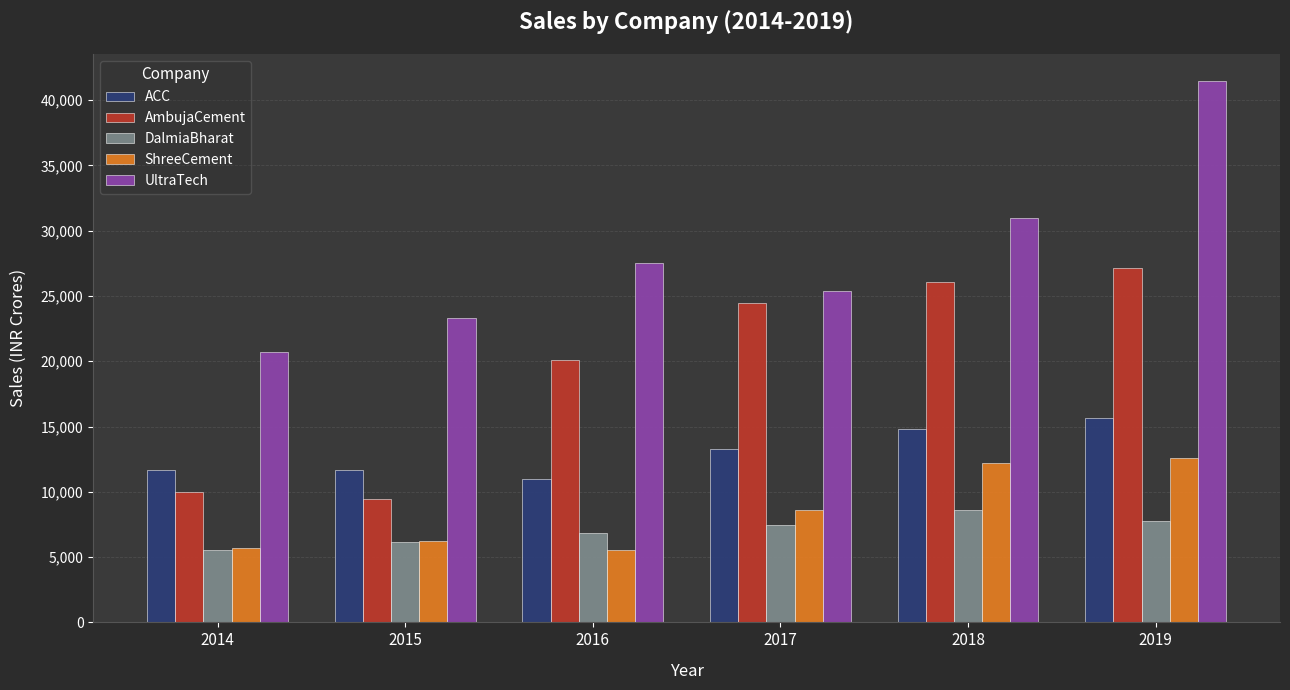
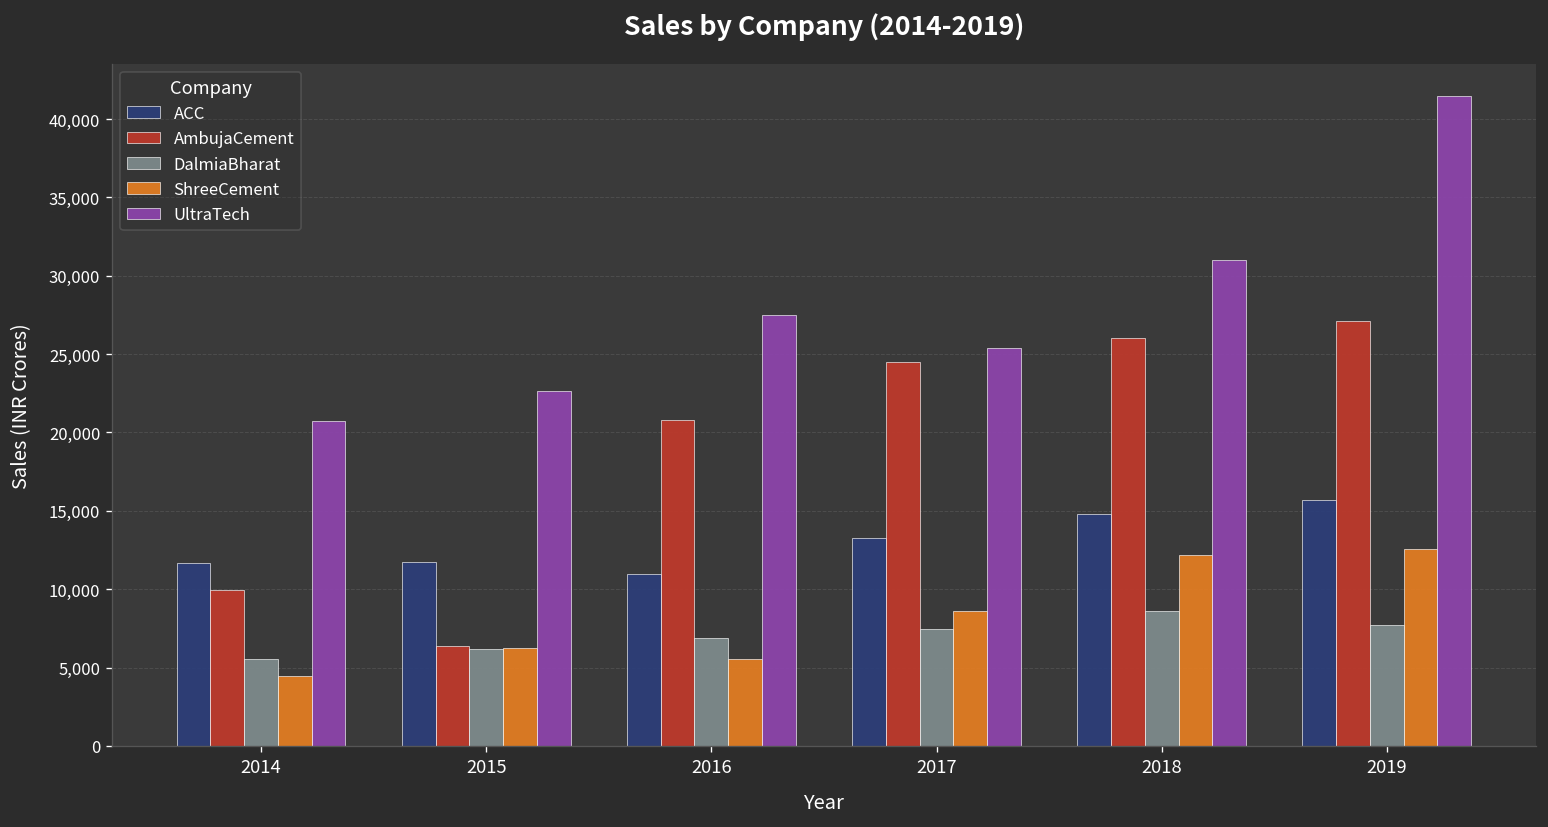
  {
    "ACC": {
      "2014": "11,600",
      "2015": "11,700",
      "2016": "11,000",
      "2017": "13,300",
      "2018": "14,800",
      "2019": "15,700"
    },
    "AmbujaCement": {
      "2014": "10,000",
-     "2015": "9,400",
-     "2016": "20,100",
+     "2015": "6,300",
+     "2016": "20,800",
      "2017": "24,500",
      "2018": "26,000",
      "2019": "27,100"
    },
    "DalmiaBharat": {
      "2014": "5,600",
      "2015": "6,200",
      "2016": "6,900",
      "2017": "7,400",
      "2018": "8,600",
      "2019": "7,700"
    },
    "ShreeCement": {
-     "2014": "5,700",
+     "2014": "4,500",
      "2015": "6,300",
      "2016": "5,500",
      "2017": "8,600",
      "2018": "12,200",
      "2019": "12,600"
    },
    "UltraTech": {
      "2014": "20,700",
-     "2015": "23,300",
+     "2015": "22,600",
      "2016": "27,500",
      "2017": "25,400",
      "2018": "31,000",
      "2019": "41,500"
    }
  }
